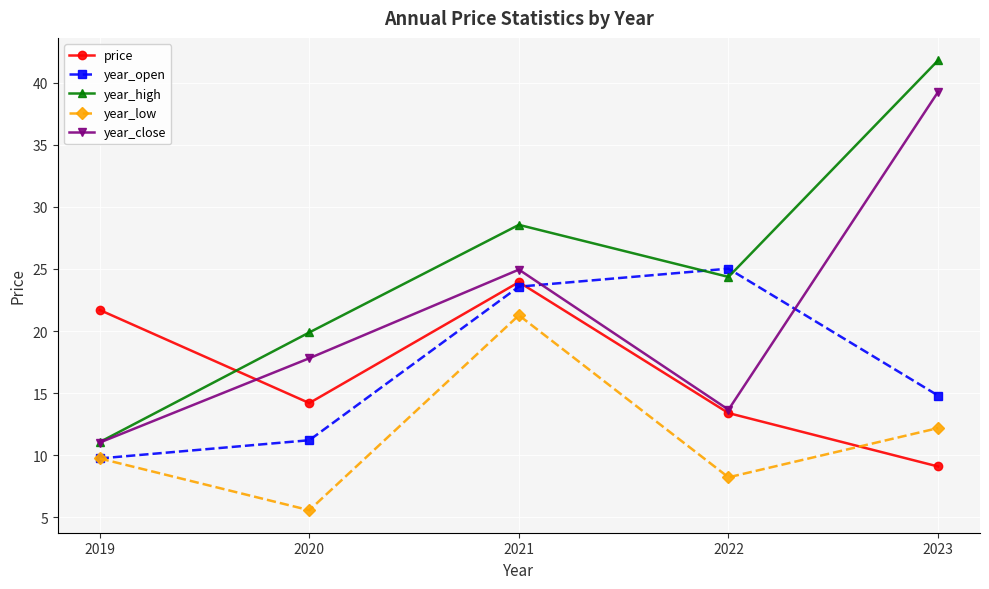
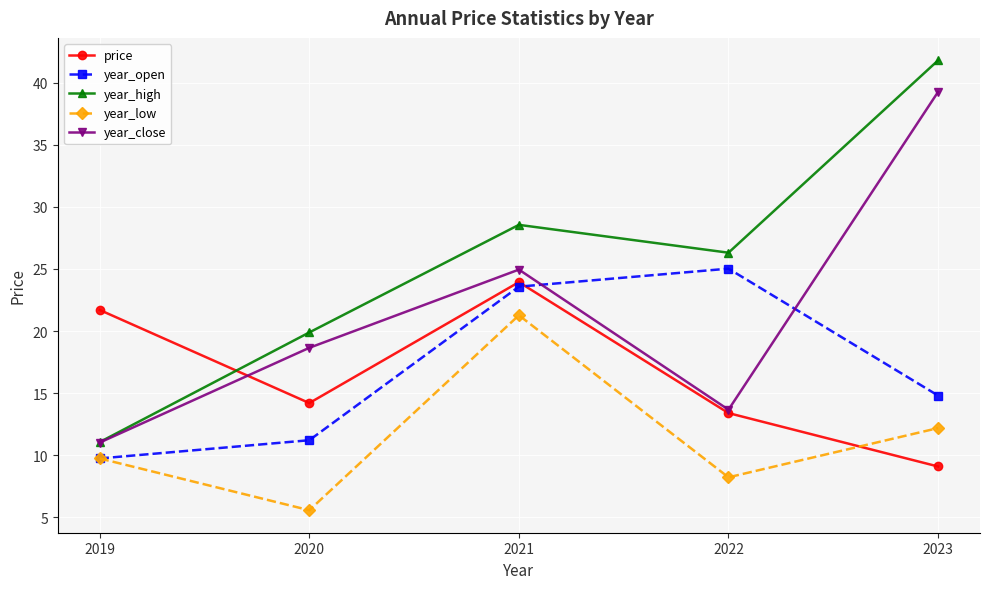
  {
    "price": {
      "2019": 21.7,
      "2020": 14.2,
      "2021": 23.9,
      "2022": 13.4,
      "2023": 9.1
    },
    "year_open": {
      "2020": 11.2,
      "2021": 23.6,
      "2022": 25.0,
      "2023": 14.8
    },
    "year_high": {
      "2020": 19.9,
      "2021": 28.6,
-     "2022": 24.4,
+     "2022": 26.3,
      "2023": 41.8
    },
    "year_low": {
      "2020": 5.6,
      "2021": 21.3,
      "2022": 8.2,
      "2023": 12.2
    },
    "year_close": {
-     "2020": 17.8,
+     "2020": 18.6,
      "2021": 25.0,
      "2022": 13.7,
      "2023": 39.3
    }
  }
